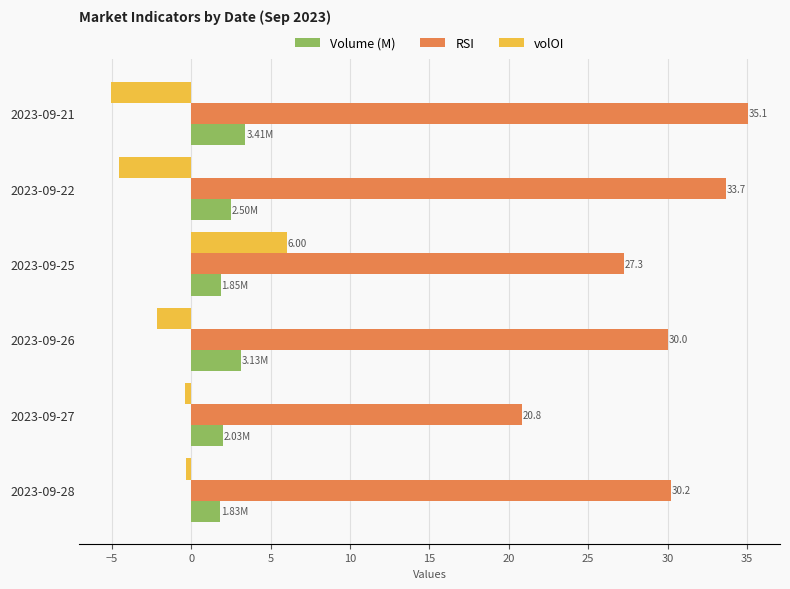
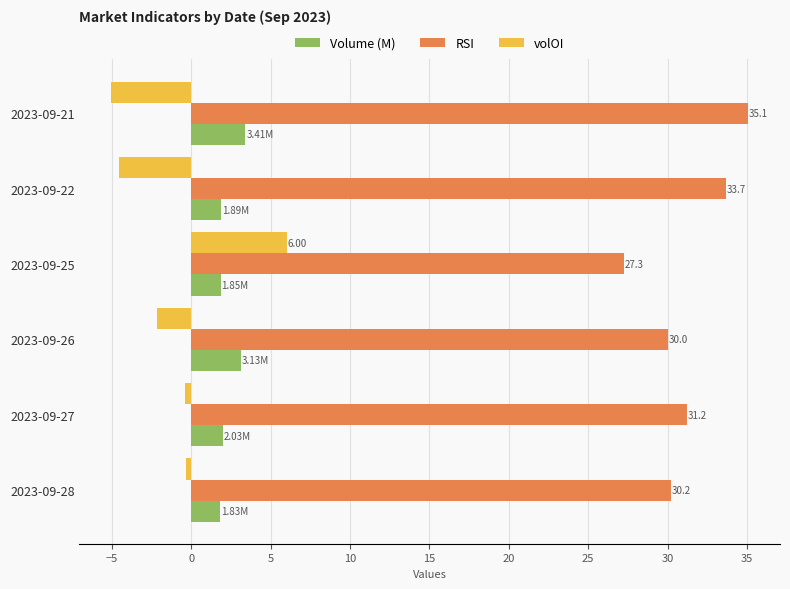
  {
    "Volume (M)": {
      "2023-09-21": "3.41M",
-     "2023-09-22": "2.50M",
+     "2023-09-22": "1.89M",
      "2023-09-25": "1.85M",
      "2023-09-26": "3.13M",
      "2023-09-27": "2.03M",
      "2023-09-28": "1.83M"
    },
    "RSI": {
      "2023-09-21": "35.1",
      "2023-09-22": "33.7",
      "2023-09-25": "27.3",
      "2023-09-26": "30.0",
-     "2023-09-27": "20.8",
+     "2023-09-27": "31.2",
      "2023-09-28": "30.2"
    },
    "volOI": {
      "2023-09-25": "6.00"
    }
  }
